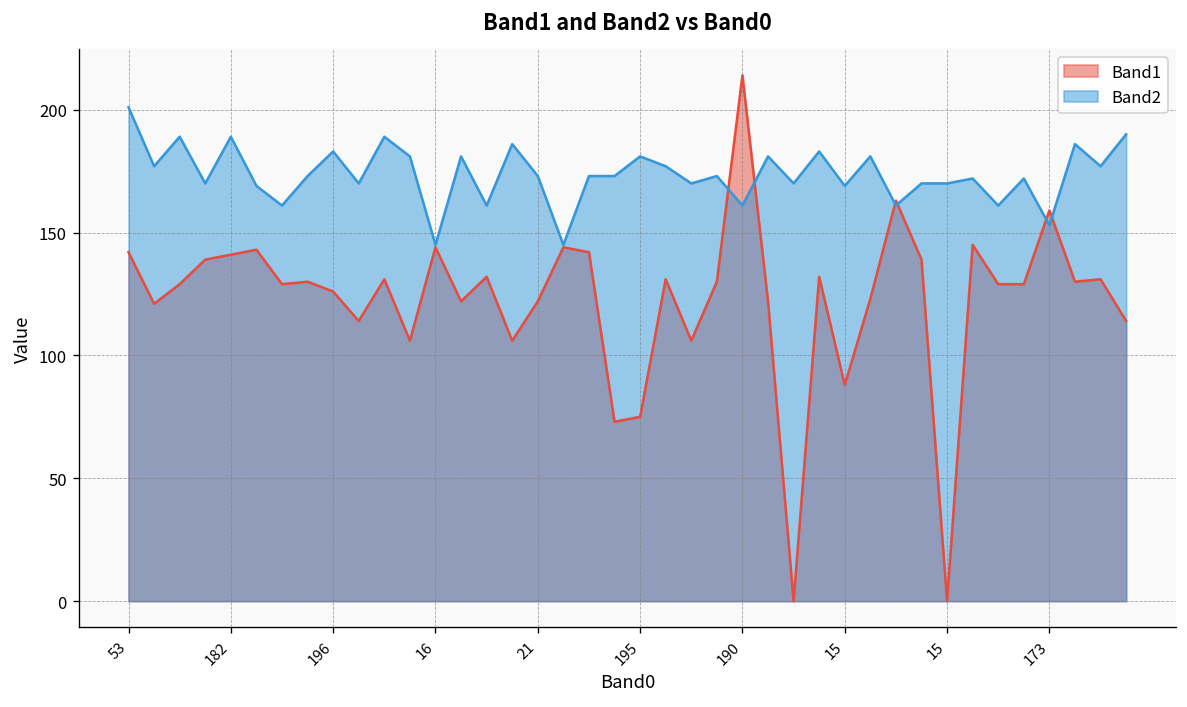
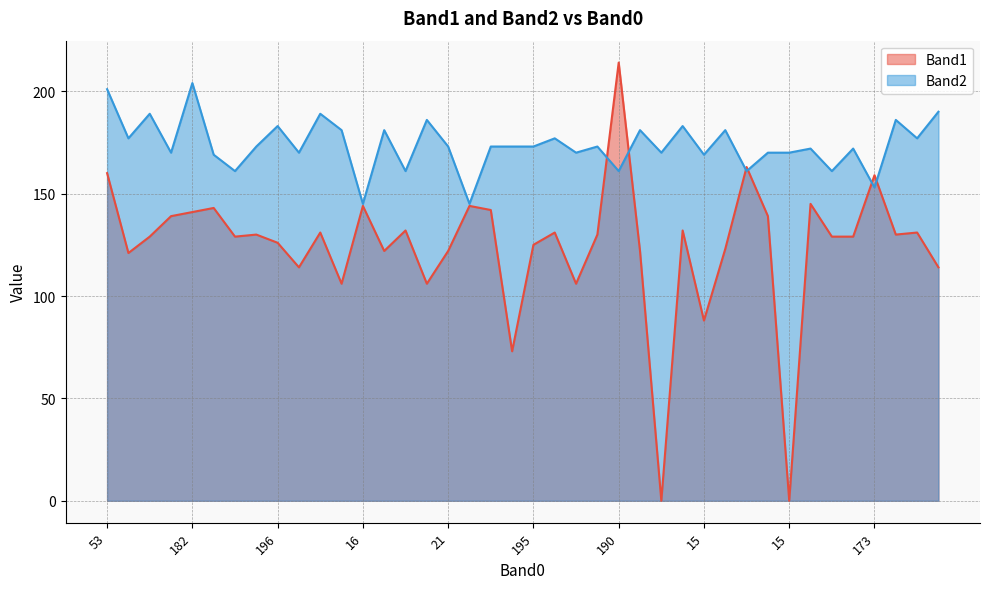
  {
    "Band1": {
-     "53": 142,
+     "53": 160,
      "182": 141,
      "196": 126,
-     "195": 75,
+     "195": 125,
      "190": 214,
      "173": 159
    },
    "Band2": {
      "53": 201,
-     "182": 189,
+     "182": 204,
      "196": 183,
-     "195": 181,
+     "195": 173,
      "190": 161,
      "173": 153
    }
  }
